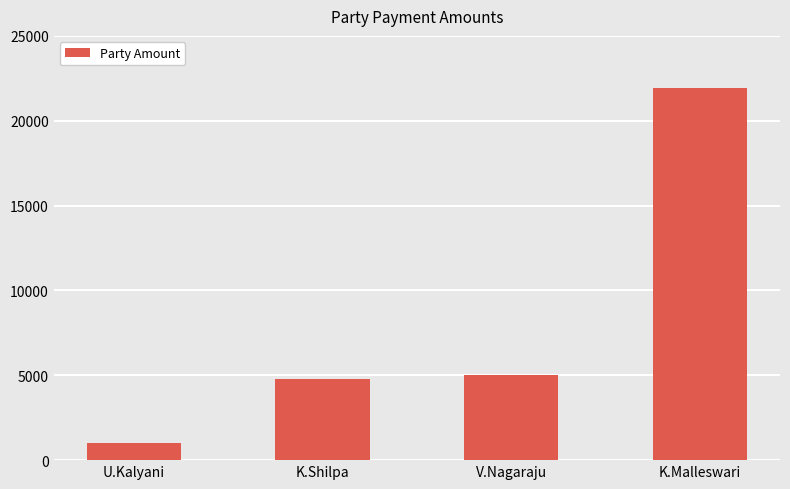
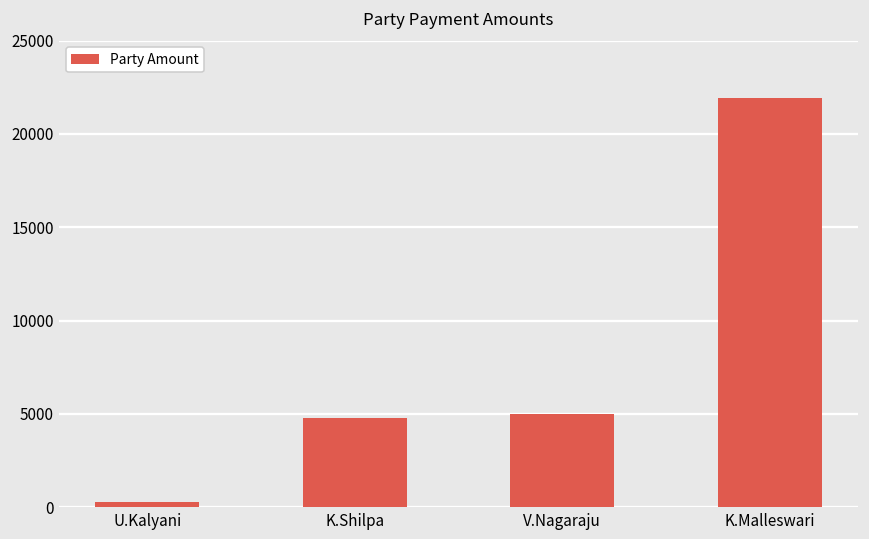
  {
-   "U.Kalyani": 1000,
+   "U.Kalyani": 300,
    "K.Shilpa": 4800,
    "V.Nagaraju": 5000,
    "K.Malleswari": 21900
  }
